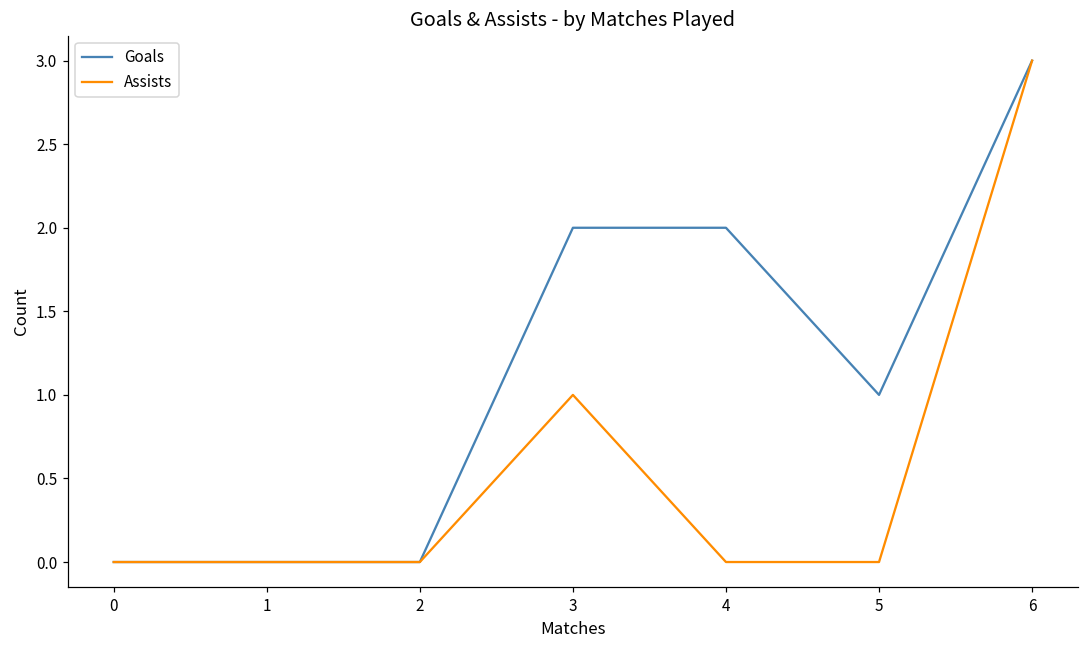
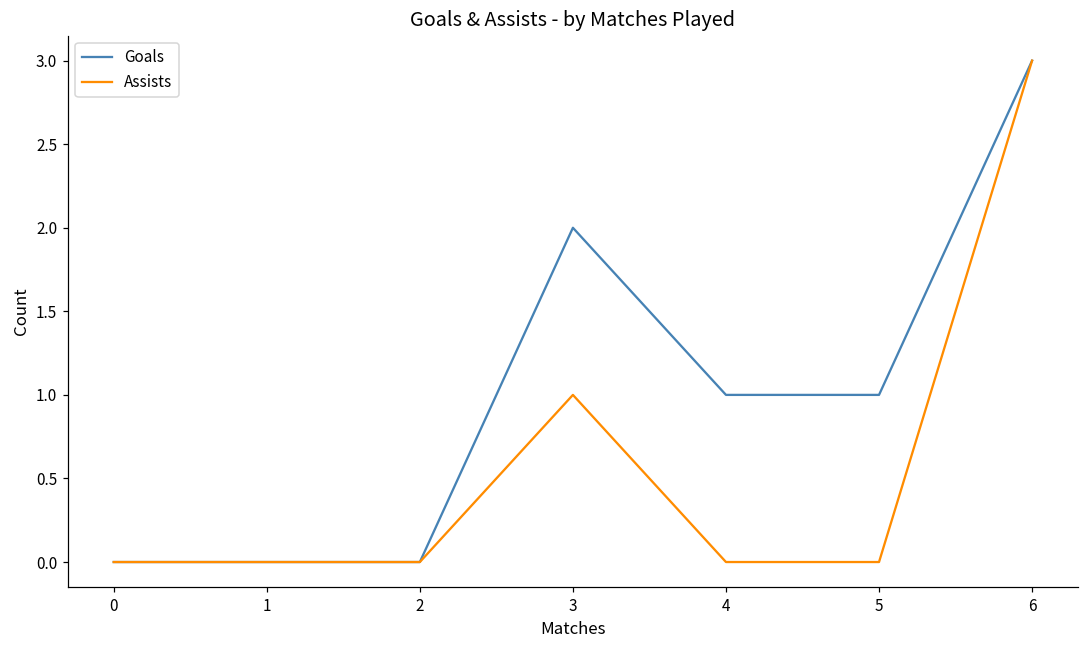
  {
    "Goals": {
      "3": 2,
-     "4": 2,
+     "4": 1,
      "5": 1
    },
    "Assists": {
      "3": 1,
      "4": 0,
      "5": 0
    }
  }
